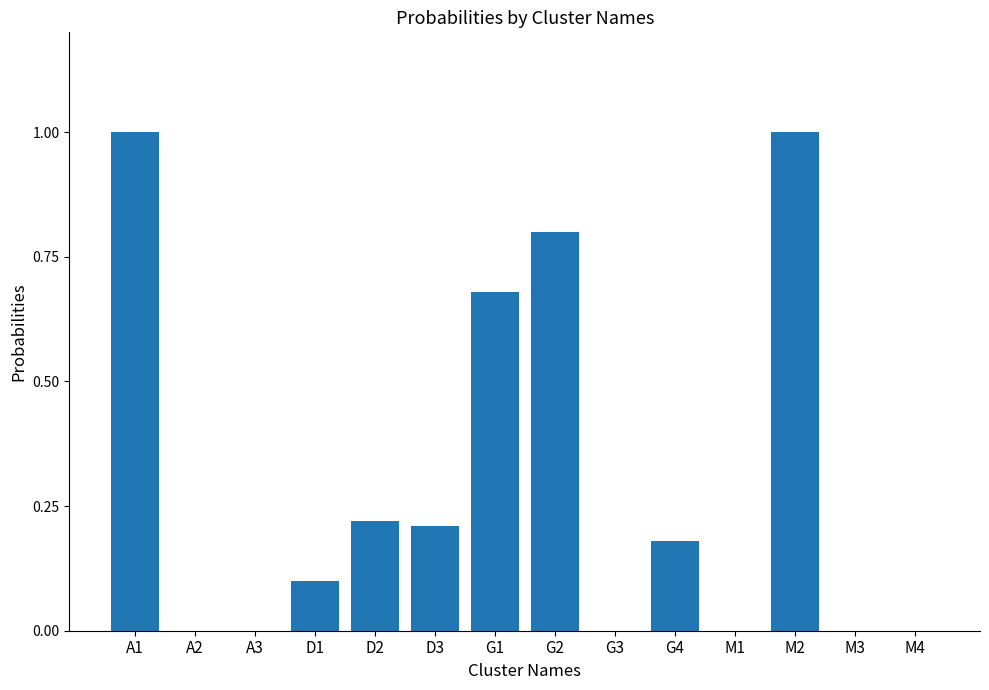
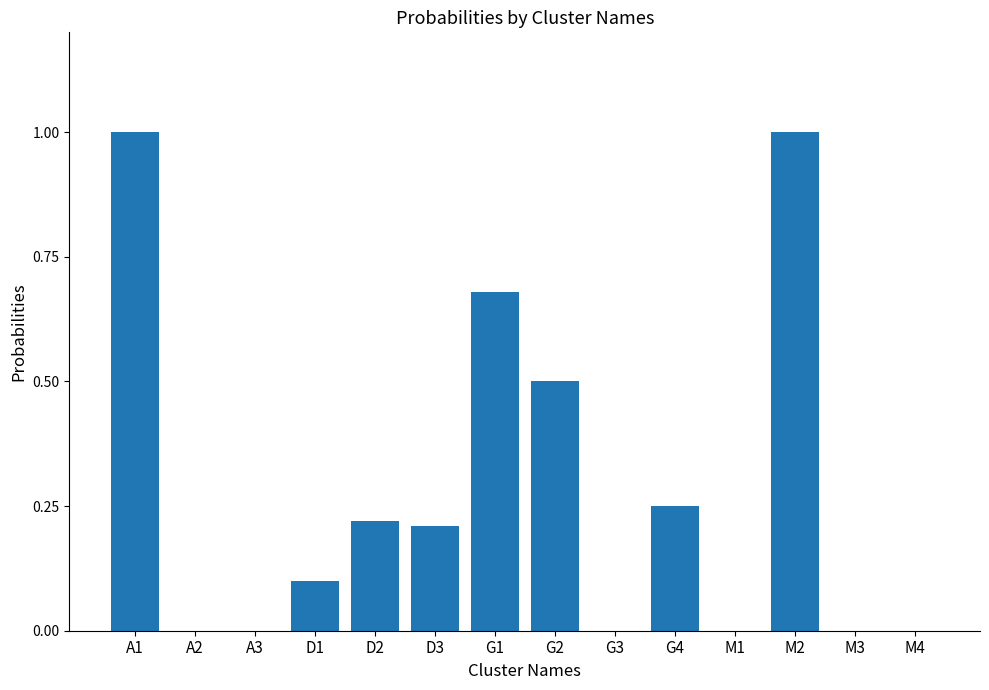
  {
    "A1": 1.00,
    "A2": 0.00,
    "A3": 0.00,
    "D1": 0.10,
    "D2": 0.22,
    "D3": 0.21,
    "G1": 0.68,
-   "G2": 0.8,
+   "G2": 0.5,
    "G3": 0.00,
-   "G4": 0.18,
+   "G4": 0.25,
    "M1": 0.00,
    "M2": 1.00,
    "M3": 0.00,
    "M4": 0.00
  }
